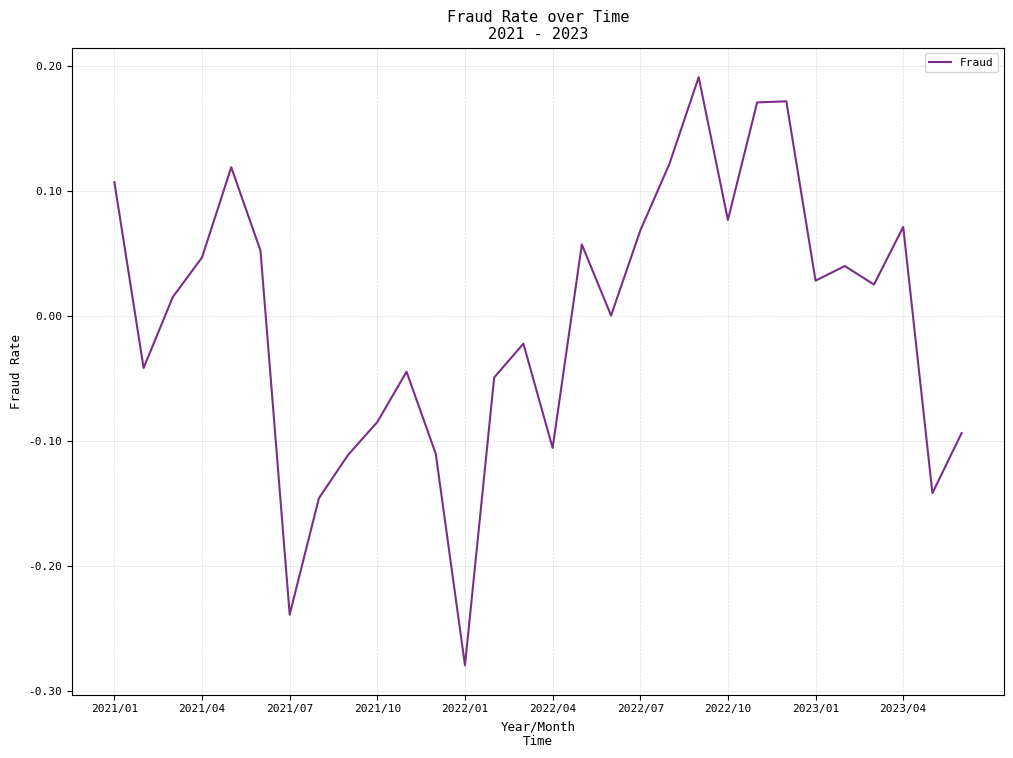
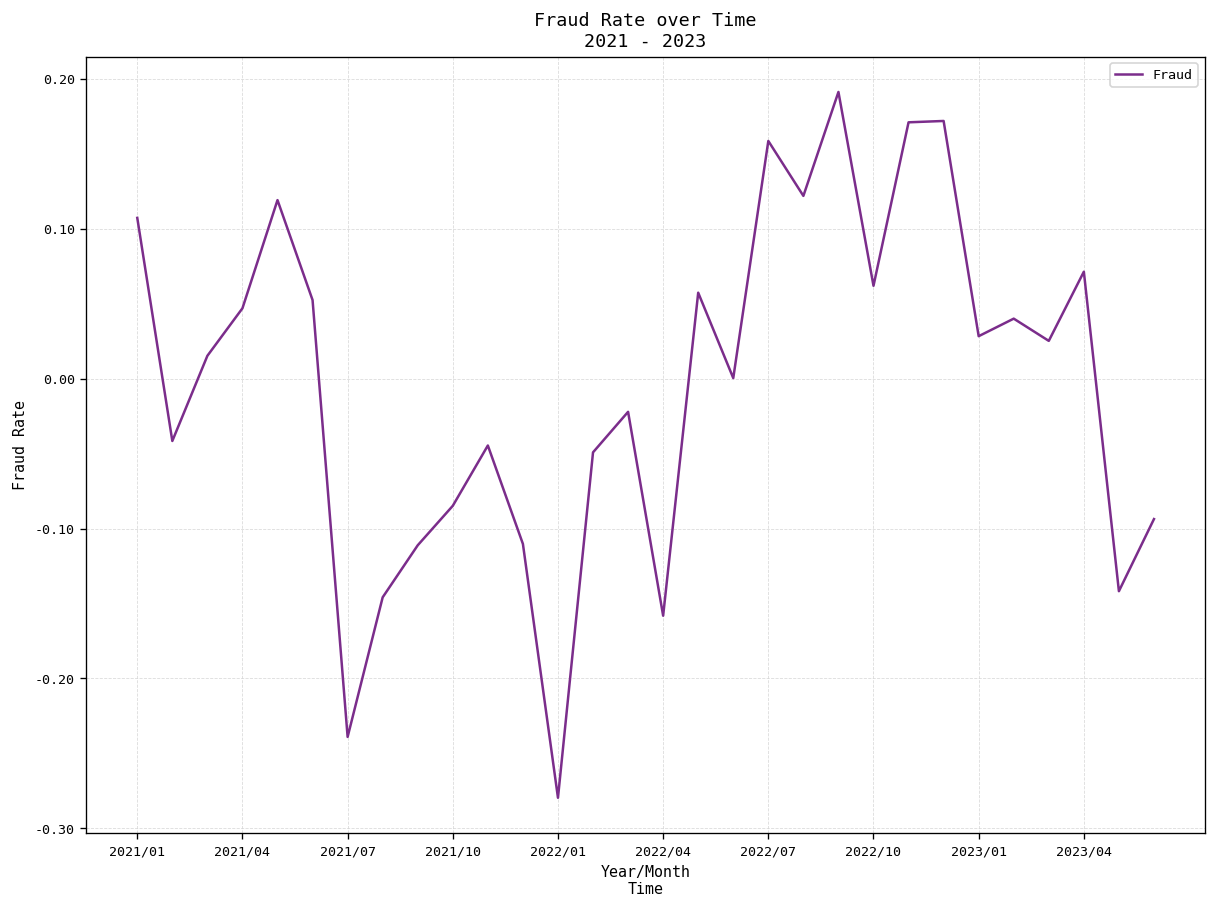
  {
    "2021/01": 0.107,
    "2021/04": 0.047,
    "2021/07": -0.239,
    "2021/10": -0.085,
    "2022/01": -0.280,
-   "2022/04": -0.106,
-   "2022/07": 0.068,
-   "2022/10": 0.077,
+   "2022/04": -0.158,
+   "2022/07": 0.159,
+   "2022/10": 0.062,
    "2023/01": 0.028,
    "2023/04": 0.071
  }
